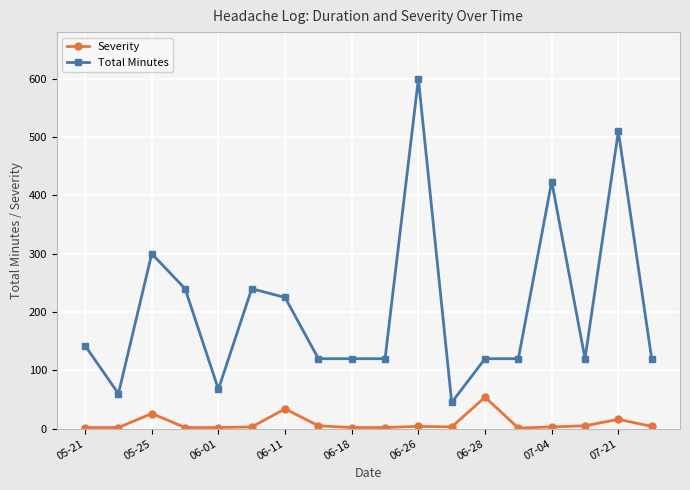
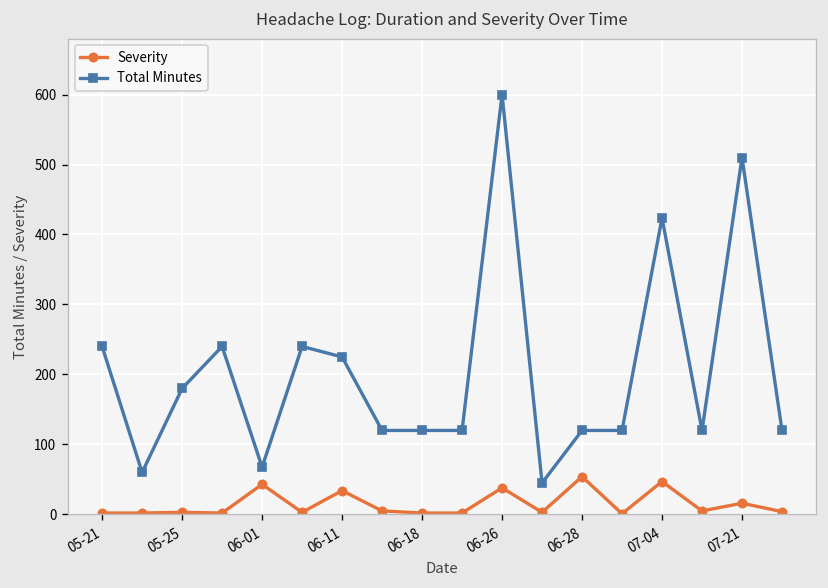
  {
    "Severity": {
      "05-21": 0,
-     "05-25": 30,
-     "06-01": 0,
+     "05-25": 0,
+     "06-01": 40,
      "06-11": 30,
      "06-18": 0,
-     "06-26": 0,
+     "06-26": 40,
      "06-28": 50,
-     "07-04": 0,
+     "07-04": 50,
      "07-21": 20
    },
    "Total Minutes": {
-     "05-21": 140,
-     "05-25": 300,
+     "05-21": 240,
+     "05-25": 180,
      "06-01": 70,
      "06-11": 230,
      "06-18": 120,
      "06-26": 600,
      "06-28": 120,
      "07-04": 420,
      "07-21": 510
    }
  }
